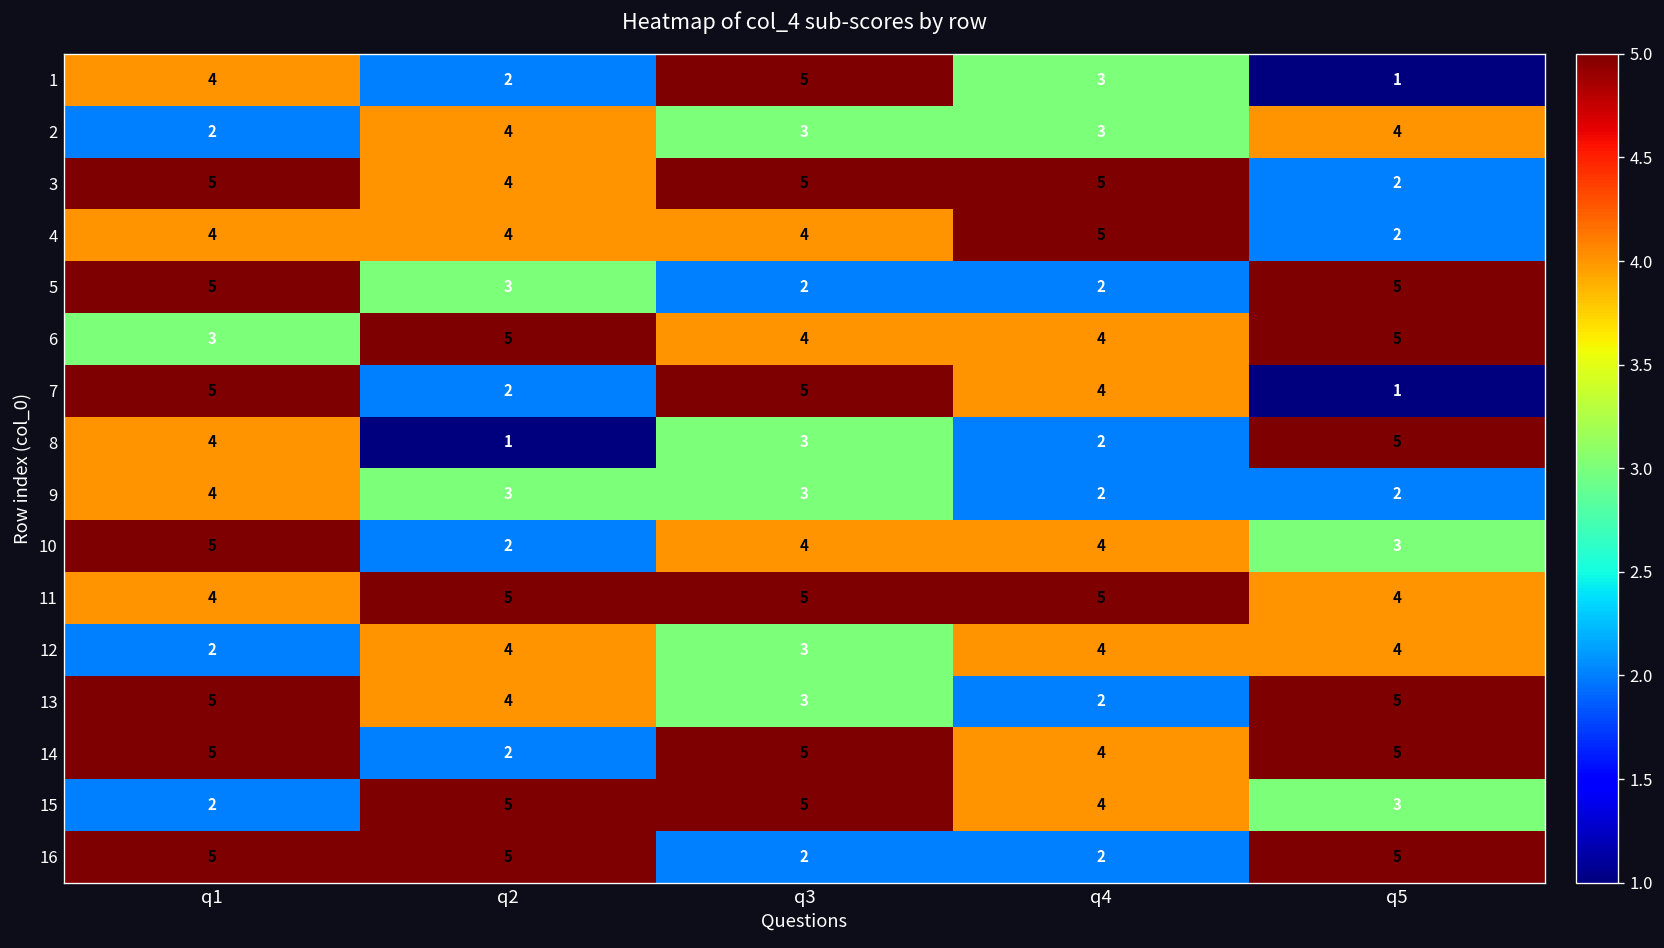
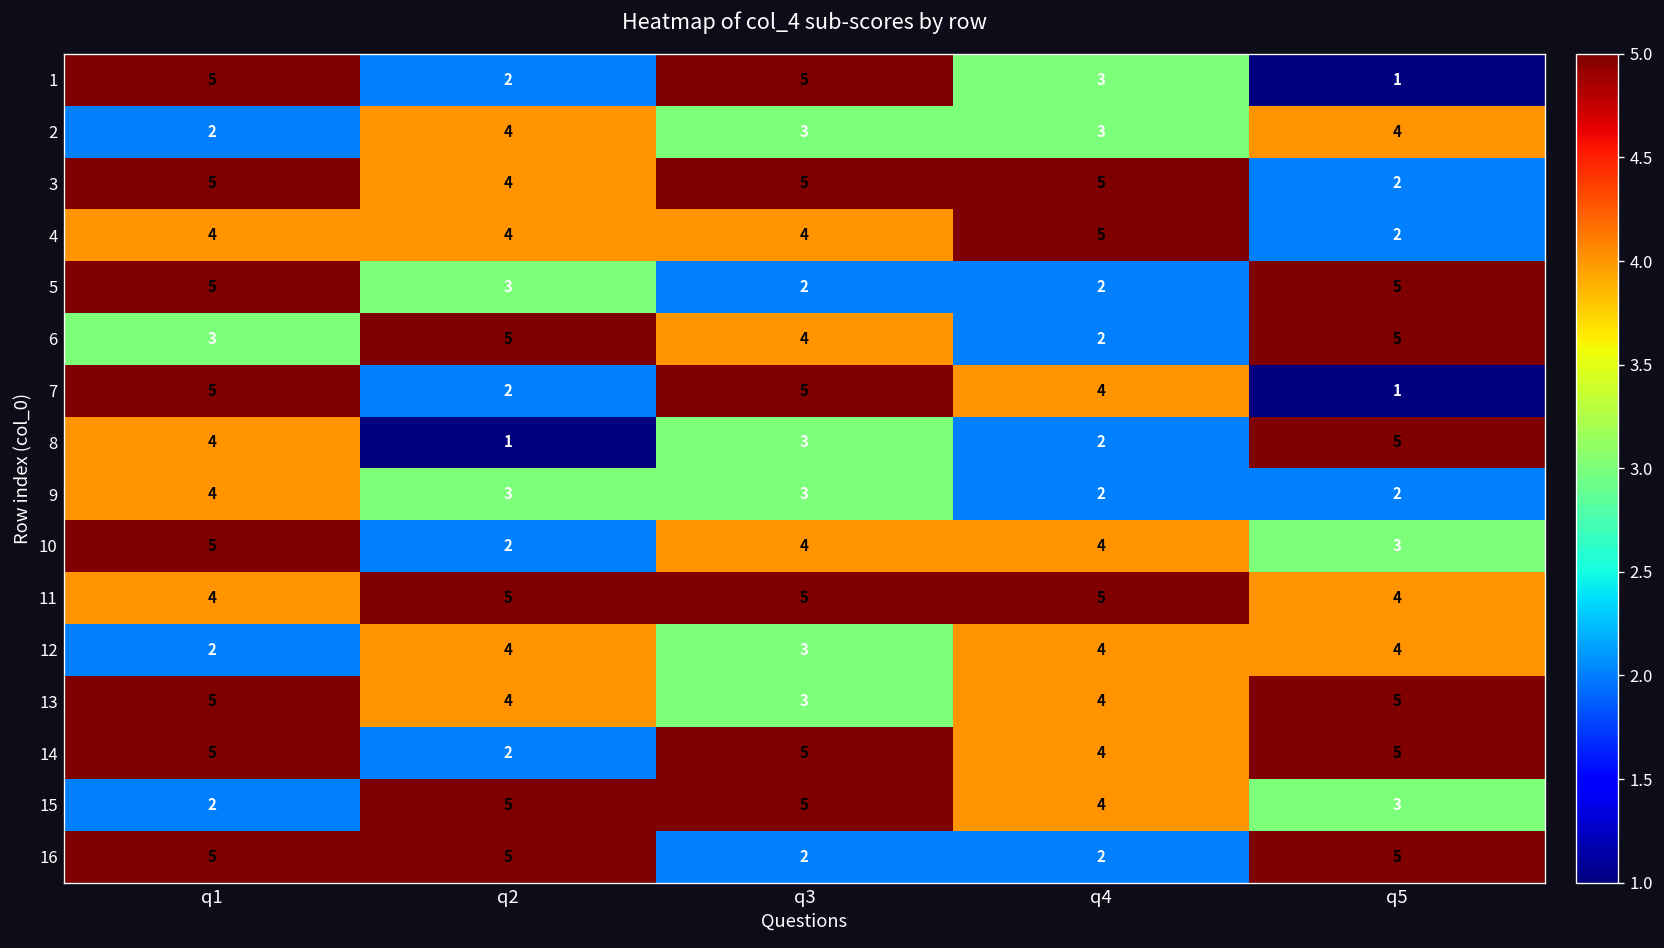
  {
    "1": {
-     "q1": 4,
+     "q1": 5,
      "q2": 2,
      "q3": 5,
      "q4": 3,
      "q5": 1
    },
    "2": {
      "q1": 2,
      "q2": 4,
      "q3": 3,
      "q4": 3,
      "q5": 4
    },
    "3": {
      "q1": 5,
      "q2": 4,
      "q3": 5,
      "q4": 5,
      "q5": 2
    },
    "4": {
      "q1": 4,
      "q2": 4,
      "q3": 4,
      "q4": 5,
      "q5": 2
    },
    "5": {
      "q1": 5,
      "q2": 3,
      "q3": 2,
      "q4": 2,
      "q5": 5
    },
    "6": {
      "q1": 3,
      "q2": 5,
      "q3": 4,
-     "q4": 4,
+     "q4": 2,
      "q5": 5
    },
    "7": {
      "q1": 5,
      "q2": 2,
      "q3": 5,
      "q4": 4,
      "q5": 1
    },
    "8": {
      "q1": 4,
      "q2": 1,
      "q3": 3,
      "q4": 2,
      "q5": 5
    },
    "9": {
      "q1": 4,
      "q2": 3,
      "q3": 3,
      "q4": 2,
      "q5": 2
    },
    "10": {
      "q1": 5,
      "q2": 2,
      "q3": 4,
      "q4": 4,
      "q5": 3
    },
    "11": {
      "q1": 4,
      "q2": 5,
      "q3": 5,
      "q4": 5,
      "q5": 4
    },
    "12": {
      "q1": 2,
      "q2": 4,
      "q3": 3,
      "q4": 4,
      "q5": 4
    },
    "13": {
      "q1": 5,
      "q2": 4,
      "q3": 3,
-     "q4": 2,
+     "q4": 4,
      "q5": 5
    },
    "14": {
      "q1": 5,
      "q2": 2,
      "q3": 5,
      "q4": 4,
      "q5": 5
    },
    "15": {
      "q1": 2,
      "q2": 5,
      "q3": 5,
      "q4": 4,
      "q5": 3
    },
    "16": {
      "q1": 5,
      "q2": 5,
      "q3": 2,
      "q4": 2,
      "q5": 5
    }
  }
